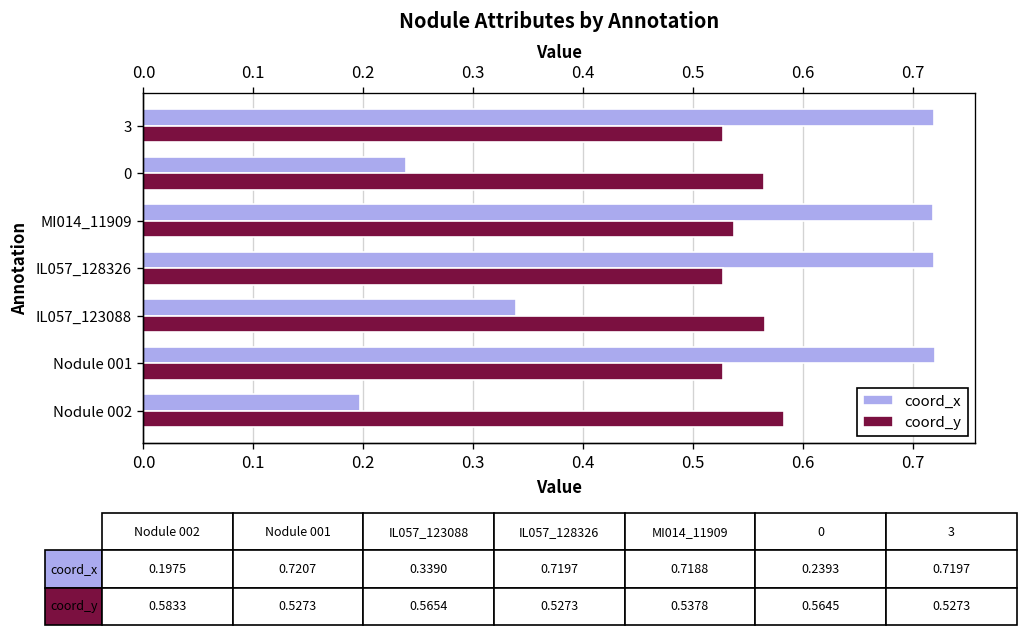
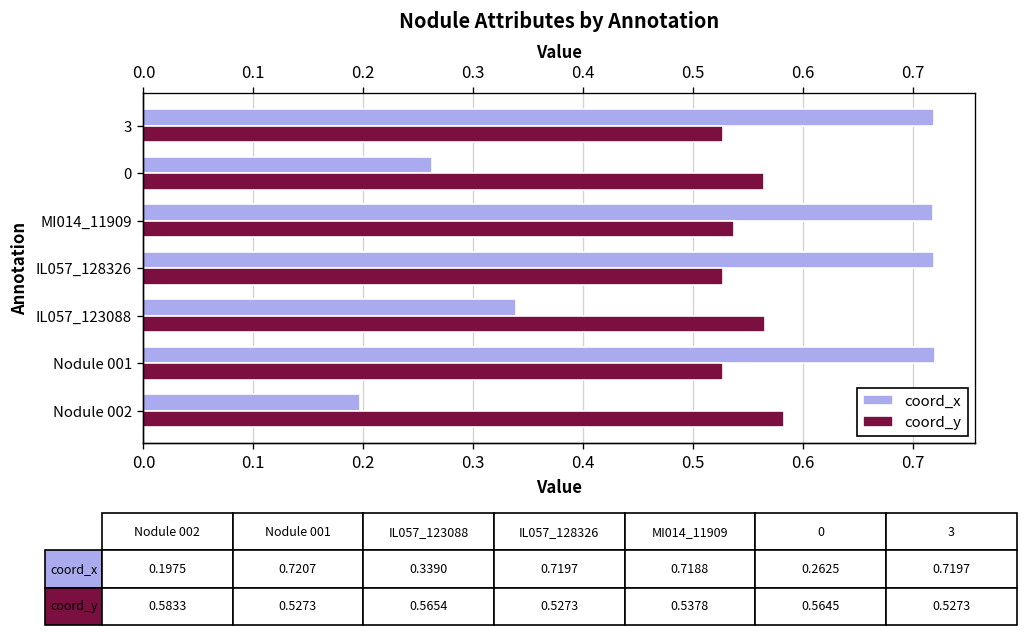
  {
    "coord_x": {
-     "0": 0.2393
+     "0": 0.2625
    },
    "coord_y": {
      "3": 0.53,
      "0": 0.56,
      "MI014_11909": 0.54,
      "IL057_128326": 0.53,
      "IL057_123088": 0.57,
      "Nodule 001": 0.53,
      "Nodule 002": 0.58
    }
  }
